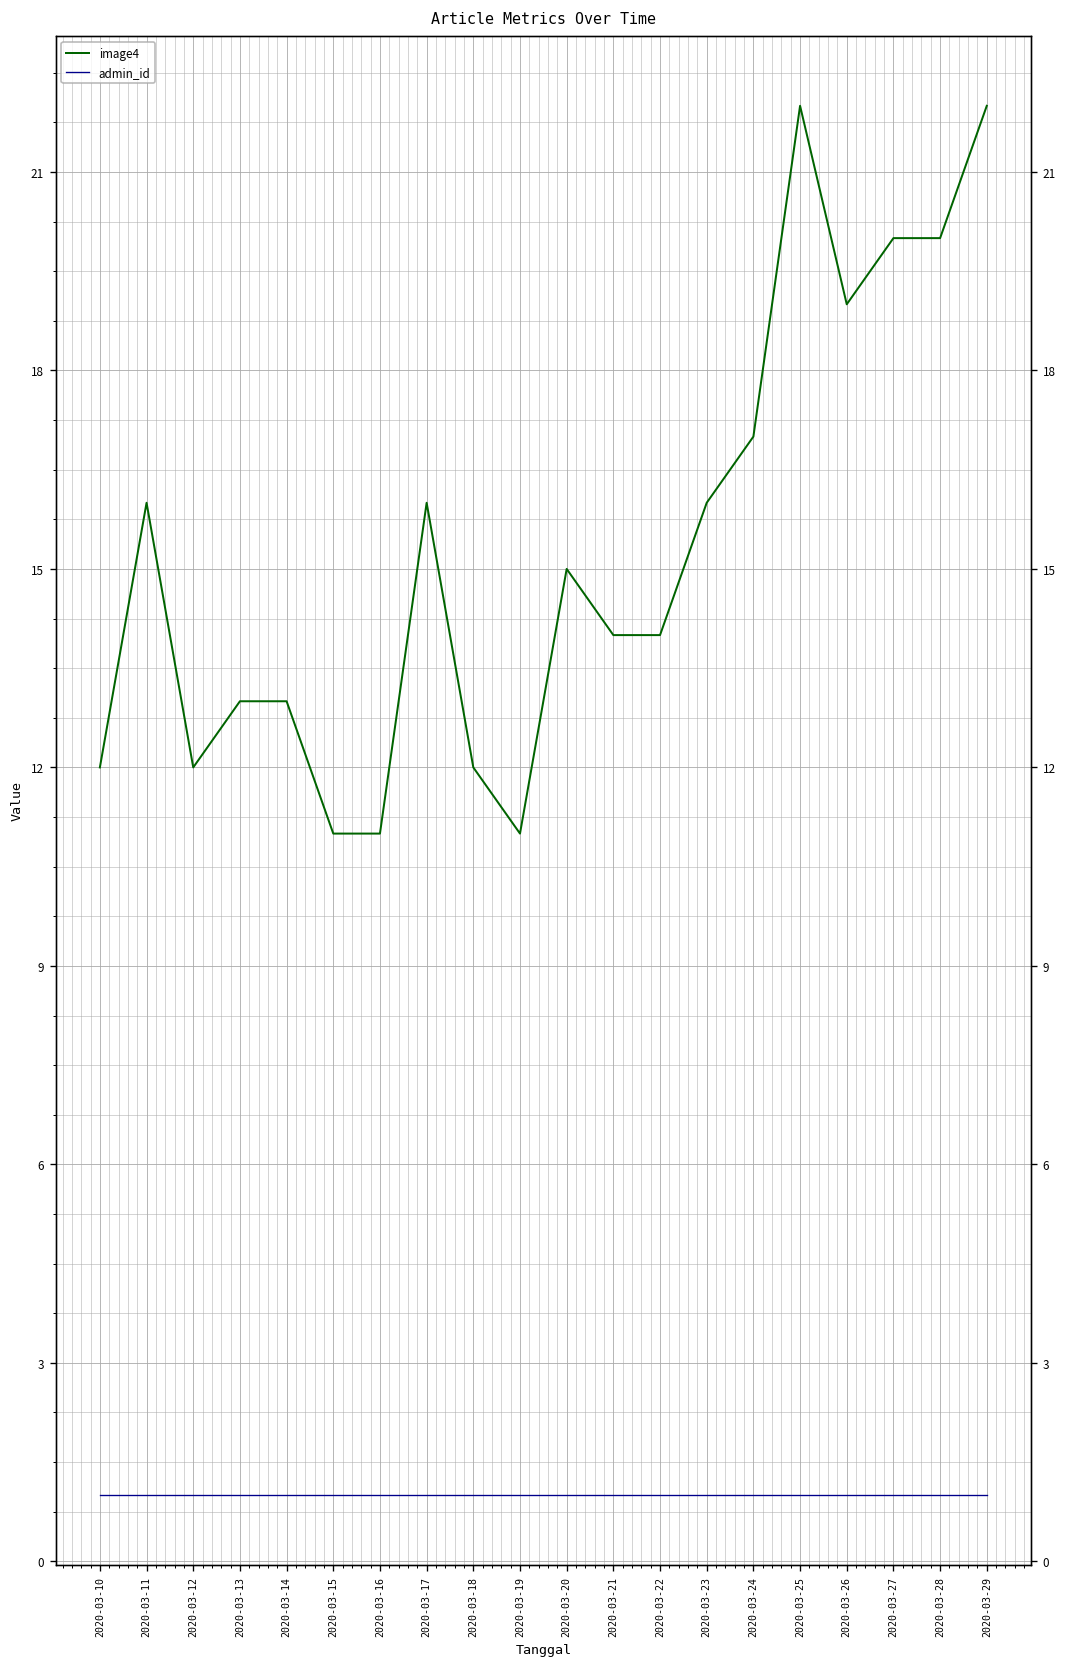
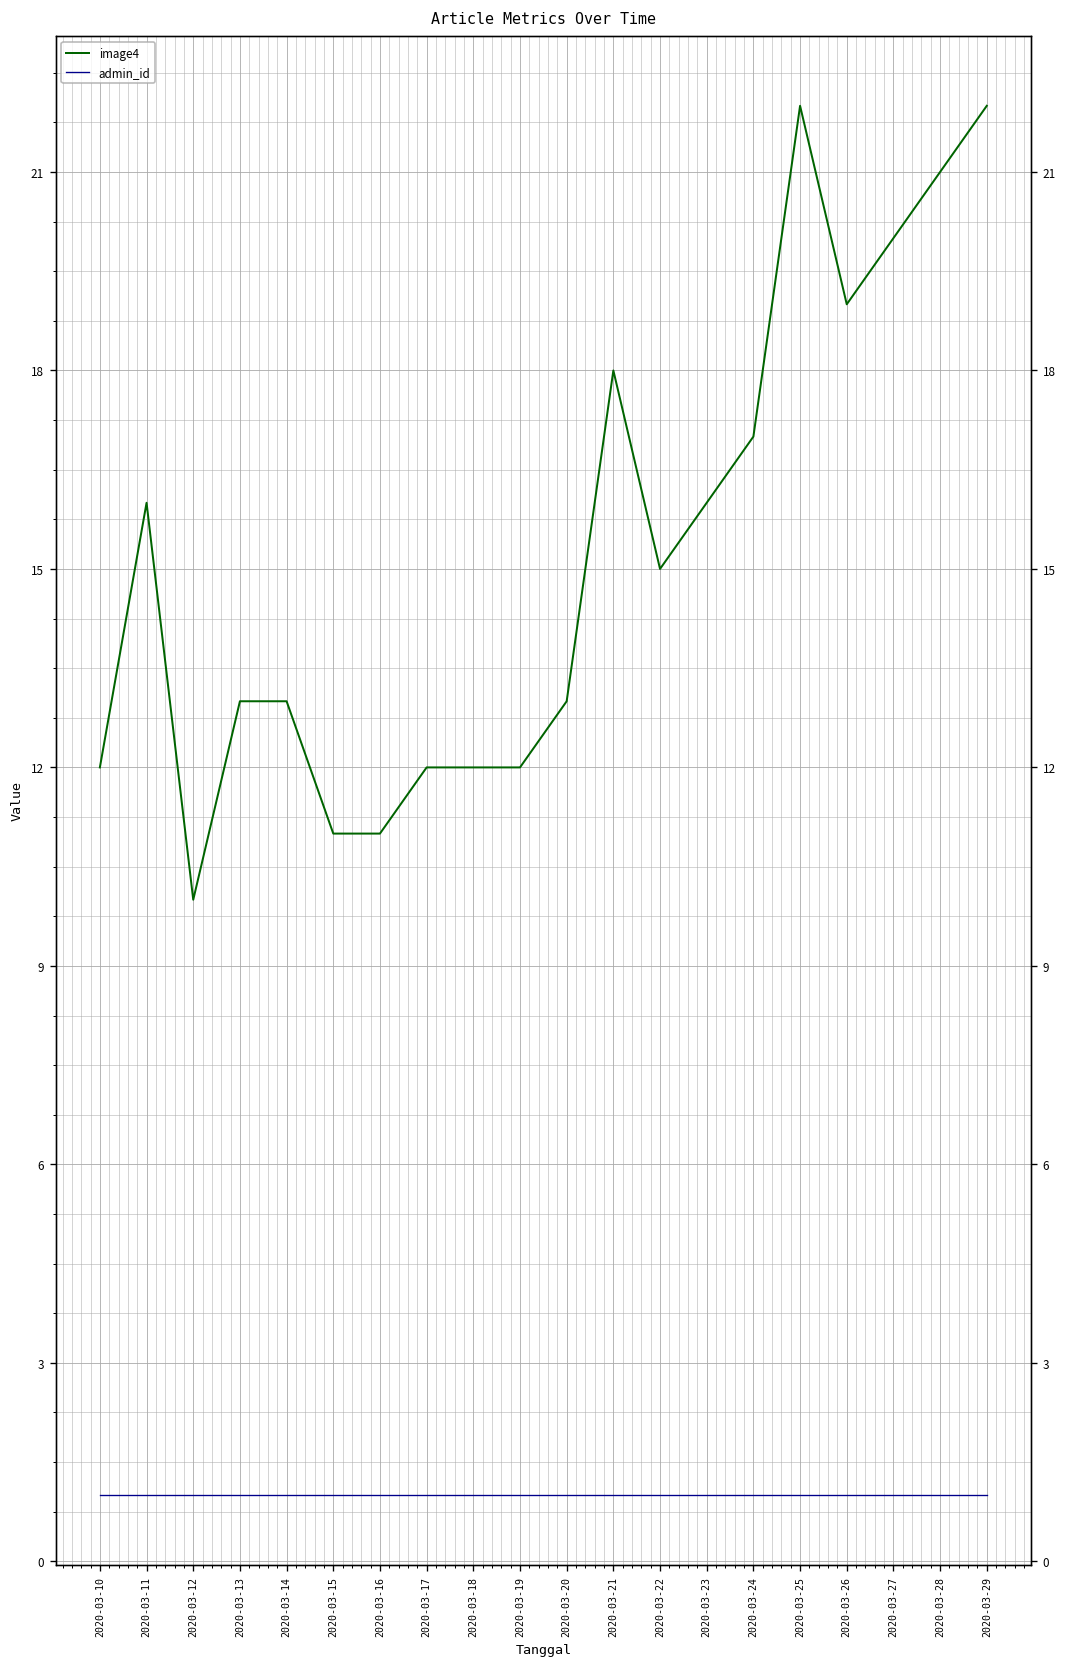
  {
    "image4": {
      "2020-03-10": 12,
      "2020-03-11": 16,
-     "2020-03-12": 12,
+     "2020-03-12": 10,
      "2020-03-13": 13,
      "2020-03-14": 13,
      "2020-03-15": 11,
      "2020-03-16": 11,
-     "2020-03-17": 16,
+     "2020-03-17": 12,
      "2020-03-18": 12,
-     "2020-03-19": 11,
-     "2020-03-20": 15,
-     "2020-03-21": 14,
-     "2020-03-22": 14,
+     "2020-03-19": 12,
+     "2020-03-20": 13,
+     "2020-03-21": 18,
+     "2020-03-22": 15,
      "2020-03-23": 16,
      "2020-03-24": 17,
      "2020-03-25": 22,
      "2020-03-26": 19,
      "2020-03-27": 20,
-     "2020-03-28": 20,
+     "2020-03-28": 21,
      "2020-03-29": 22
    },
    "admin_id": {
      "2020-03-10": 1,
      "2020-03-11": 1,
      "2020-03-12": 1,
      "2020-03-13": 1,
      "2020-03-14": 1,
      "2020-03-15": 1,
      "2020-03-16": 1,
      "2020-03-17": 1,
      "2020-03-18": 1,
      "2020-03-19": 1,
      "2020-03-20": 1,
      "2020-03-21": 1,
      "2020-03-22": 1,
      "2020-03-23": 1,
      "2020-03-24": 1,
      "2020-03-25": 1,
      "2020-03-26": 1,
      "2020-03-27": 1,
      "2020-03-28": 1,
      "2020-03-29": 1
    }
  }
